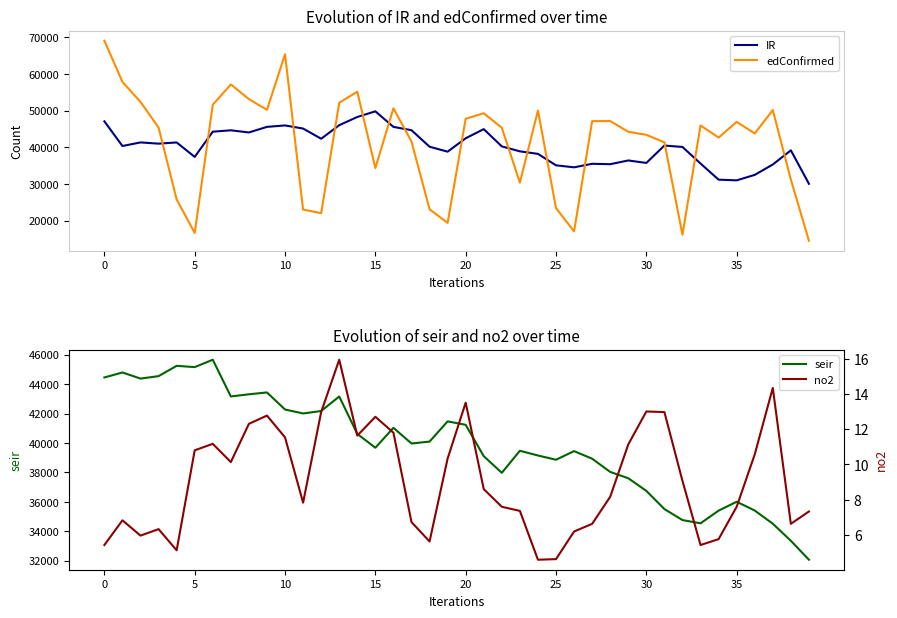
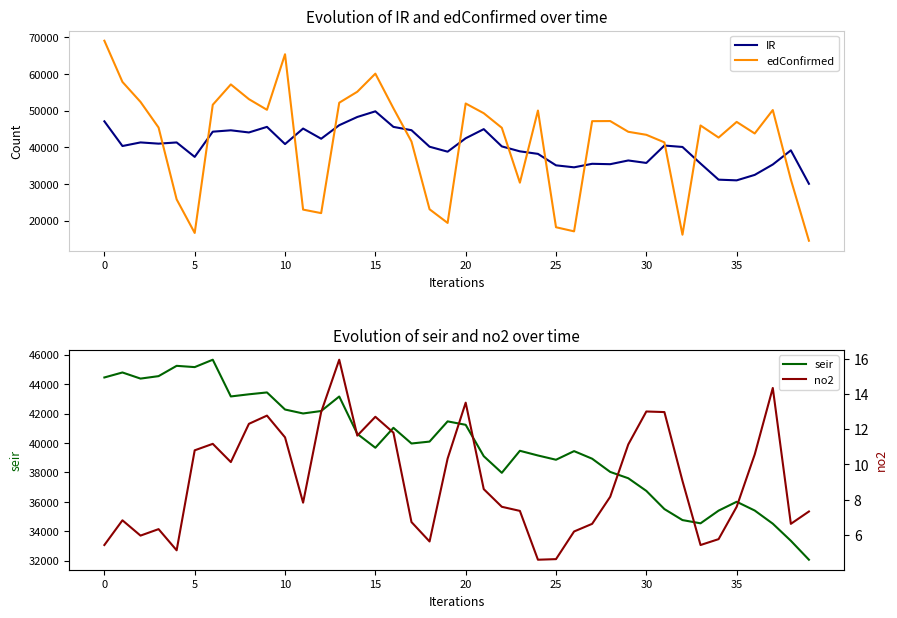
  {
    "Evolution of IR and edConfirmed over time": {
      "IR": {
        "0": 47000,
        "5": 37000,
-       "10": 46000,
+       "10": 41000,
        "15": 50000,
        "20": 42000,
        "25": 35000,
        "30": 36000,
        "35": 31000
      },
      "edConfirmed": {
        "0": 69000,
        "5": 17000,
        "10": 65000,
-       "15": 34000,
-       "20": 48000,
-       "25": 23000,
+       "15": 60000,
+       "20": 52000,
+       "25": 18000,
        "30": 43000,
        "35": 47000
      }
    }
  }
